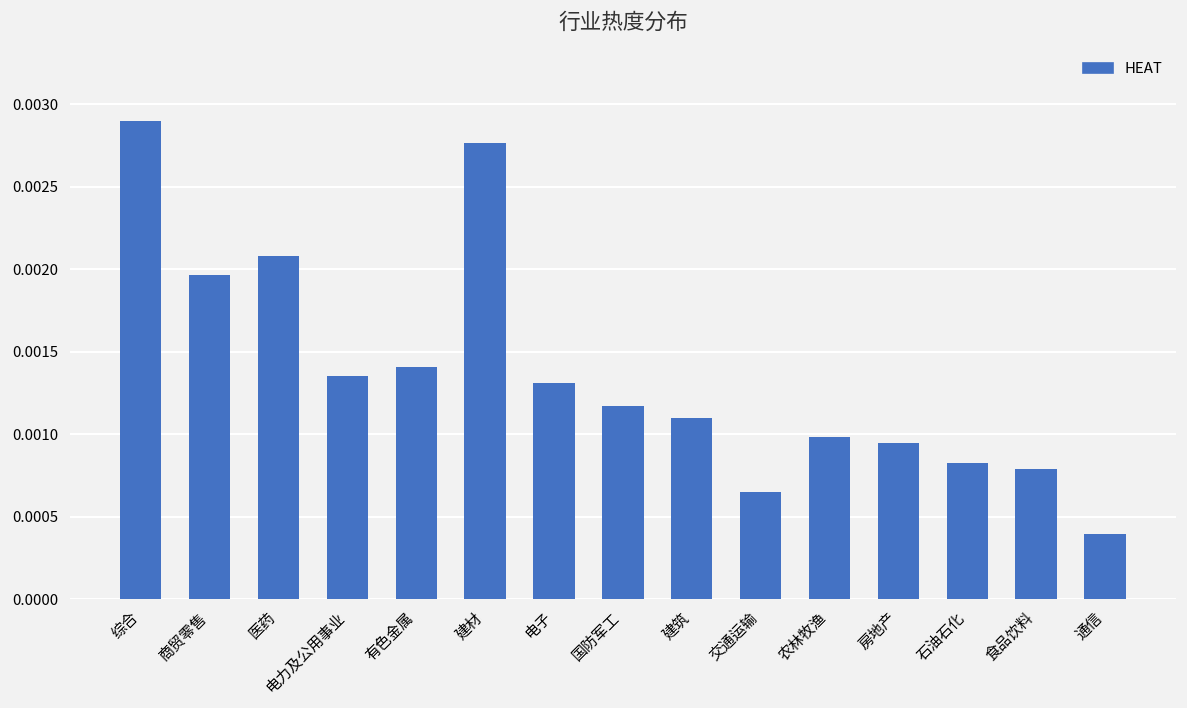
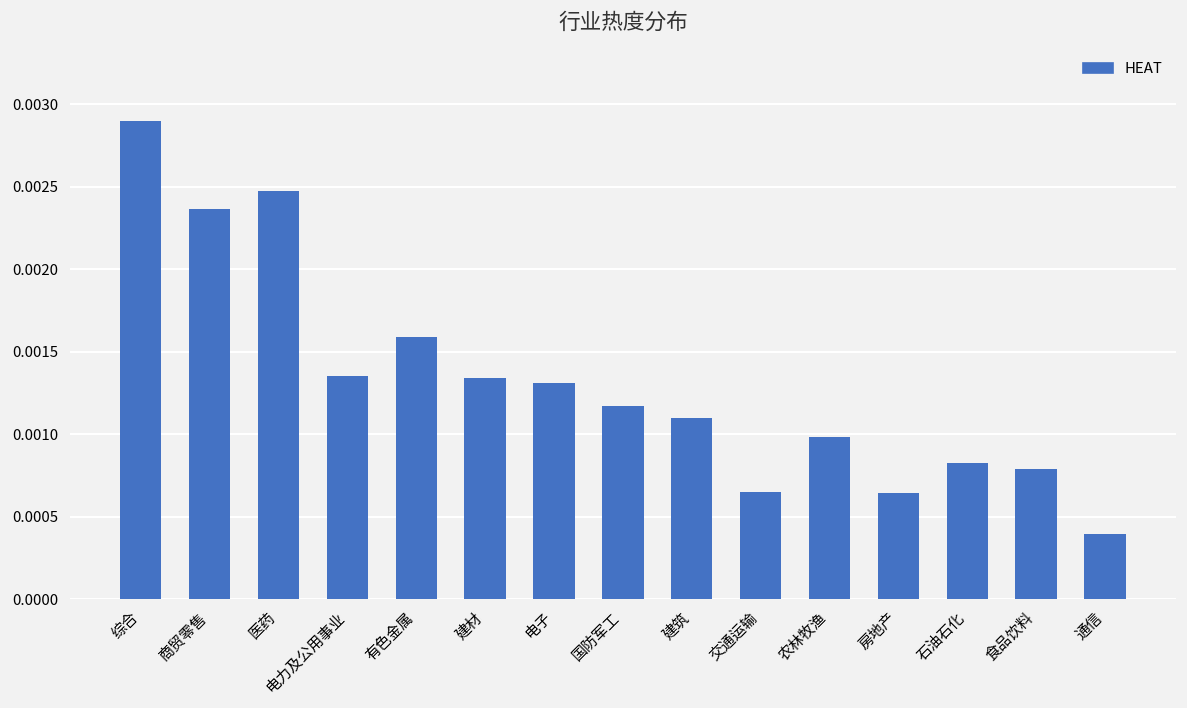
  {
    "综合": 0.00290,
-   "商贸零售": 0.00196,
-   "医药": 0.00208,
+   "商贸零售": 0.00237,
+   "医药": 0.00248,
    "电力及公用事业": 0.00135,
-   "有色金属": 0.00141,
-   "建材": 0.00276,
+   "有色金属": 0.00159,
+   "建材": 0.00134,
    "电子": 0.00131,
    "国防军工": 0.00117,
    "建筑": 0.00110,
    "交通运输": 0.00065,
    "农林牧渔": 0.00098,
-   "房地产": 0.00095,
+   "房地产": 0.00064,
    "石油石化": 0.00083,
    "食品饮料": 0.00079,
    "通信": 0.00040
  }
